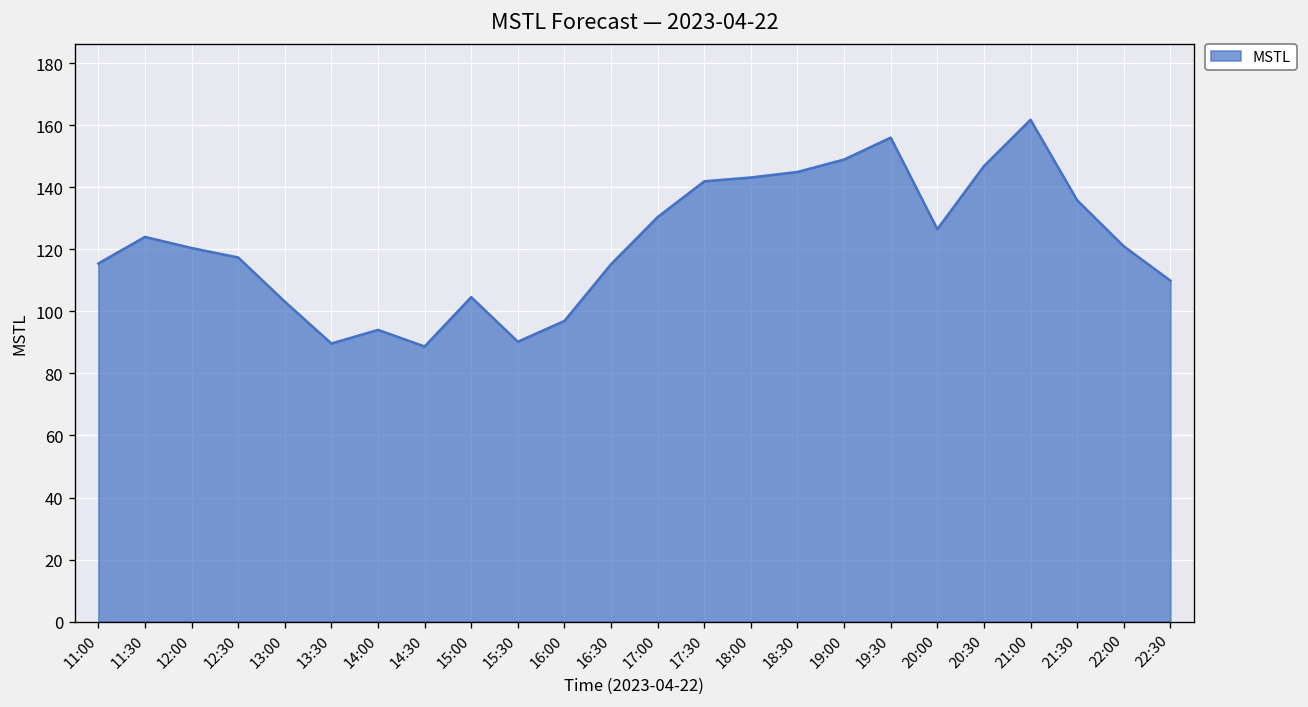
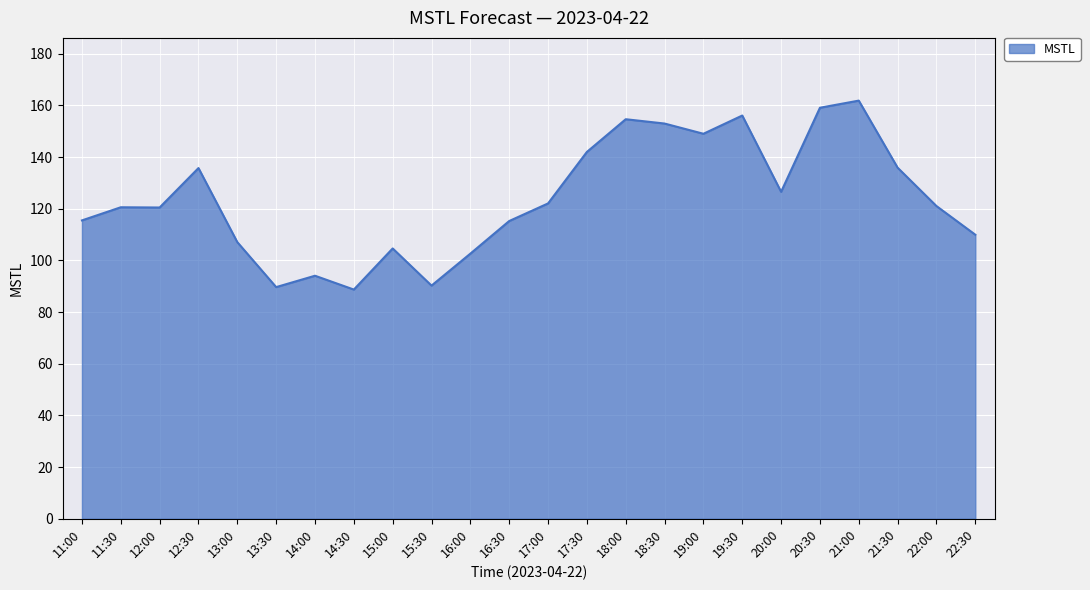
  {
    "11:00": 115,
-   "11:30": 124,
+   "11:30": 121,
    "12:00": 120,
-   "12:30": 117,
-   "13:00": 103,
+   "12:30": 136,
+   "13:00": 107,
    "13:30": 90,
    "14:00": 94,
    "14:30": 89,
    "15:00": 105,
    "15:30": 90,
-   "16:00": 97,
+   "16:00": 103,
    "16:30": 115,
-   "17:00": 130,
+   "17:00": 122,
    "17:30": 142,
-   "18:00": 143,
-   "18:30": 145,
+   "18:00": 155,
+   "18:30": 153,
    "19:00": 149,
    "19:30": 156,
    "20:00": 127,
-   "20:30": 147,
+   "20:30": 159,
    "21:00": 162,
    "21:30": 136,
    "22:00": 121,
    "22:30": 110
  }
